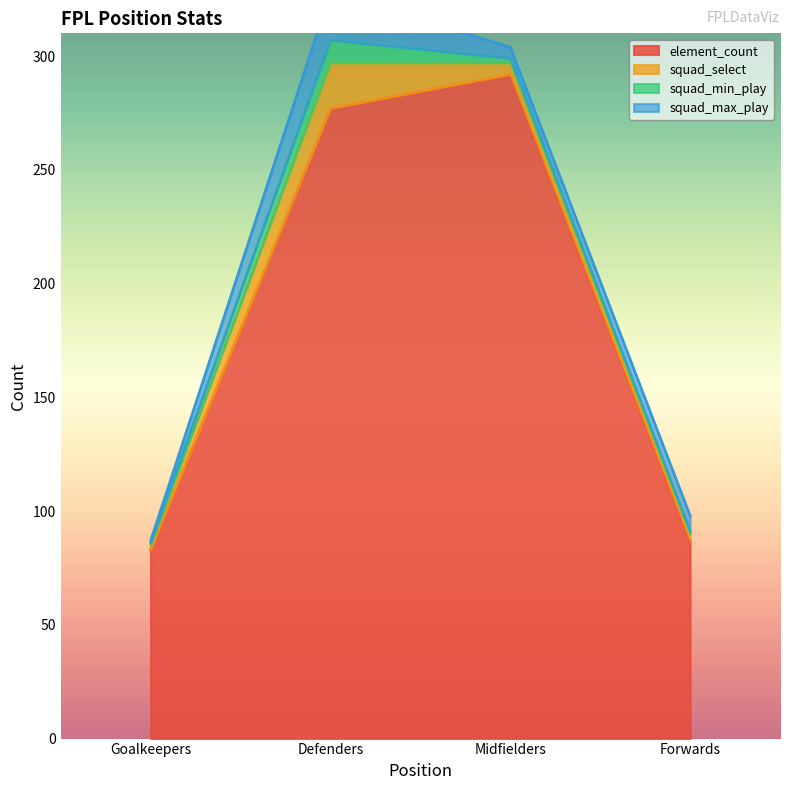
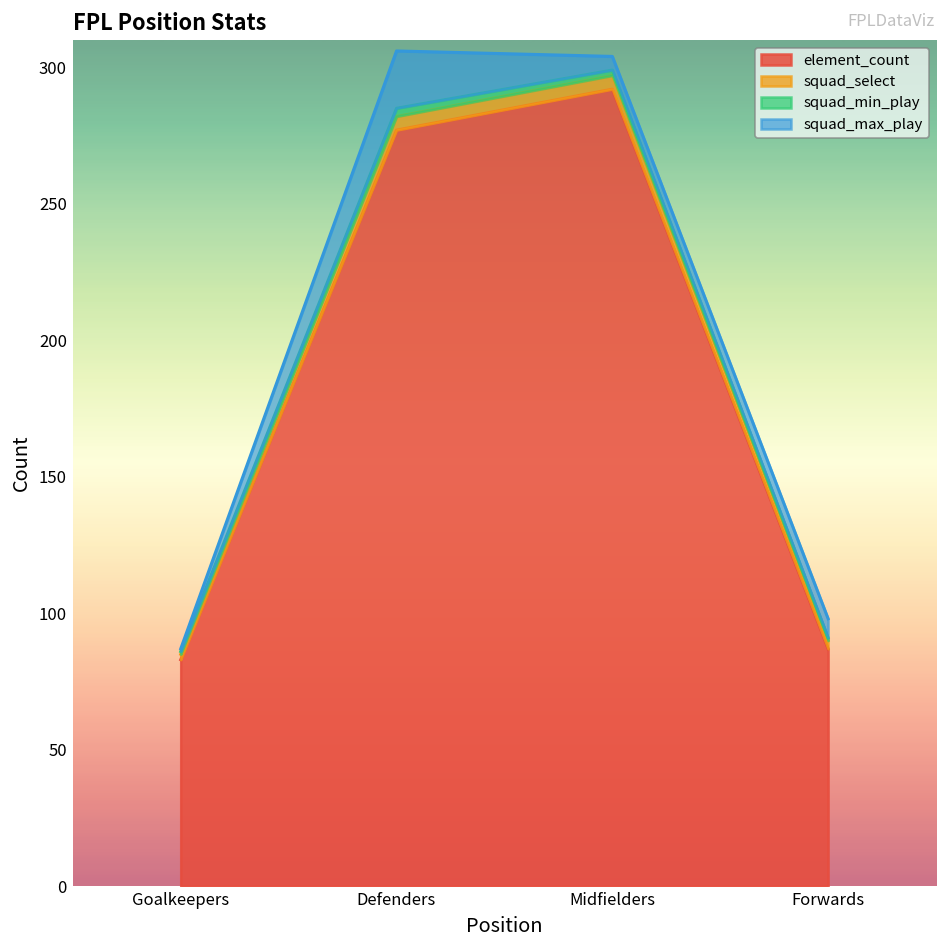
  {
    "element_count": {
      "Goalkeepers": 83,
      "Defenders": 277,
      "Midfielders": 292,
      "Forwards": 87
    },
    "squad_select": {
-     "Defenders": 20,
+     "Defenders": 5,
      "Midfielders": 5
    },
    "squad_min_play": {
-     "Defenders": 10,
+     "Defenders": 3,
      "Midfielders": 2
    },
    "squad_max_play": {
      "Midfielders": 5,
      "Forwards": 7
    }
  }
